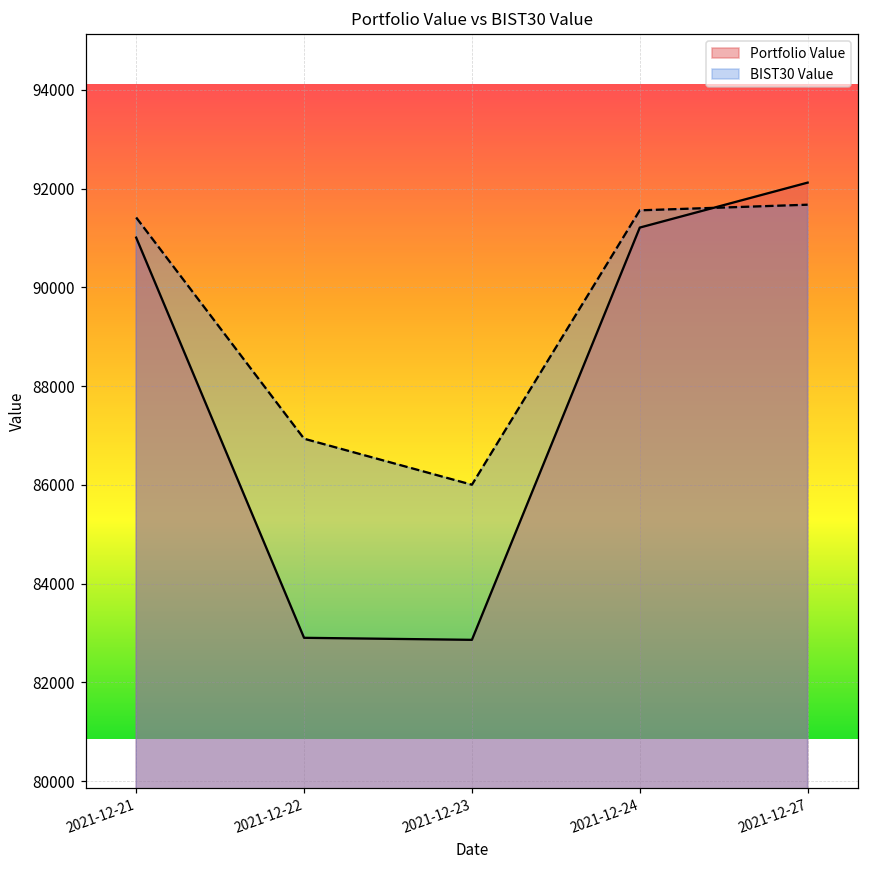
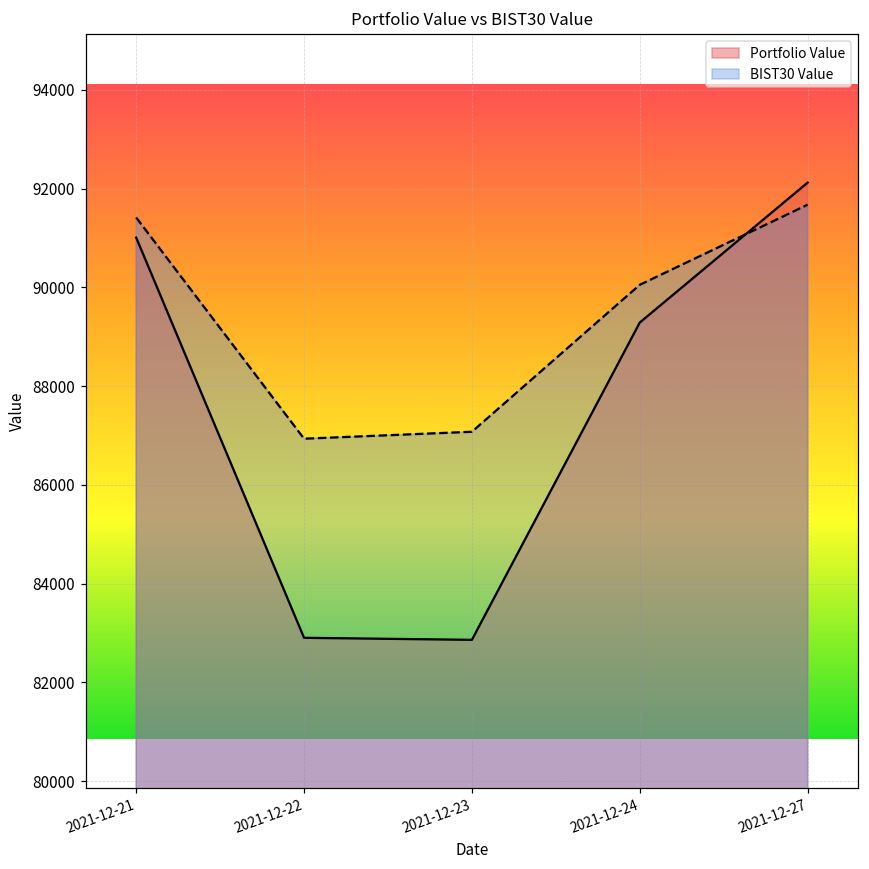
  {
    "Portfolio Value": {
      "2021-12-21": 91000,
      "2021-12-22": 82900,
      "2021-12-23": 82900,
-     "2021-12-24": 91200,
+     "2021-12-24": 89300,
      "2021-12-27": 92100
    },
    "BIST30 Value": {
      "2021-12-21": 91400,
      "2021-12-22": 86900,
-     "2021-12-23": 86000,
-     "2021-12-24": 91600,
+     "2021-12-23": 87100,
+     "2021-12-24": 90100,
      "2021-12-27": 91700
    }
  }
